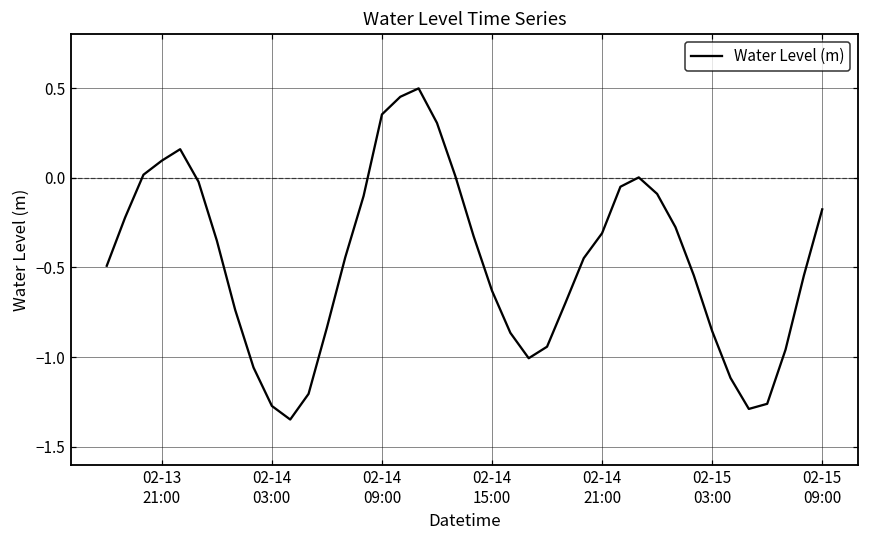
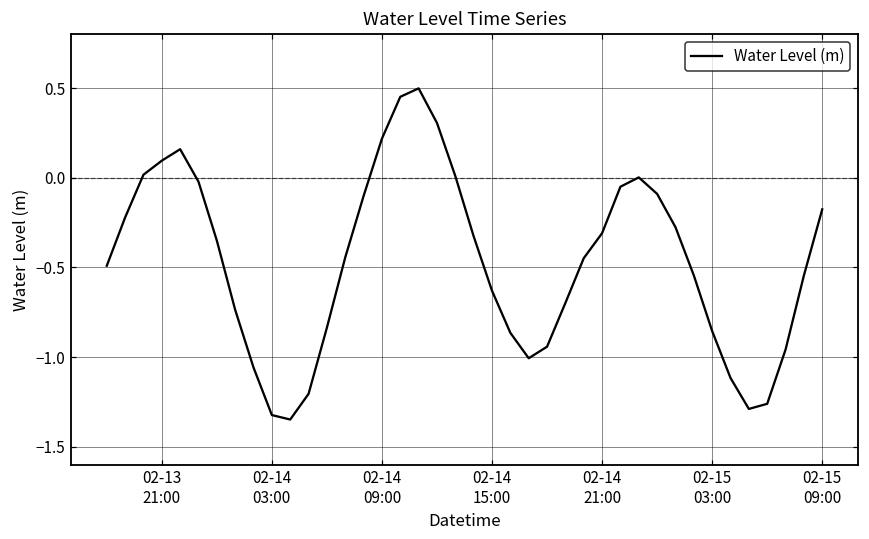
  {
    "02-13 21:00": 0.10,
-   "02-14 03:00": -1.27,
-   "02-14 09:00": 0.35,
+   "02-14 03:00": -1.32,
+   "02-14 09:00": 0.22,
    "02-14 15:00": -0.63,
    "02-14 21:00": -0.31,
    "02-15 03:00": -0.85,
    "02-15 09:00": -0.18
  }
